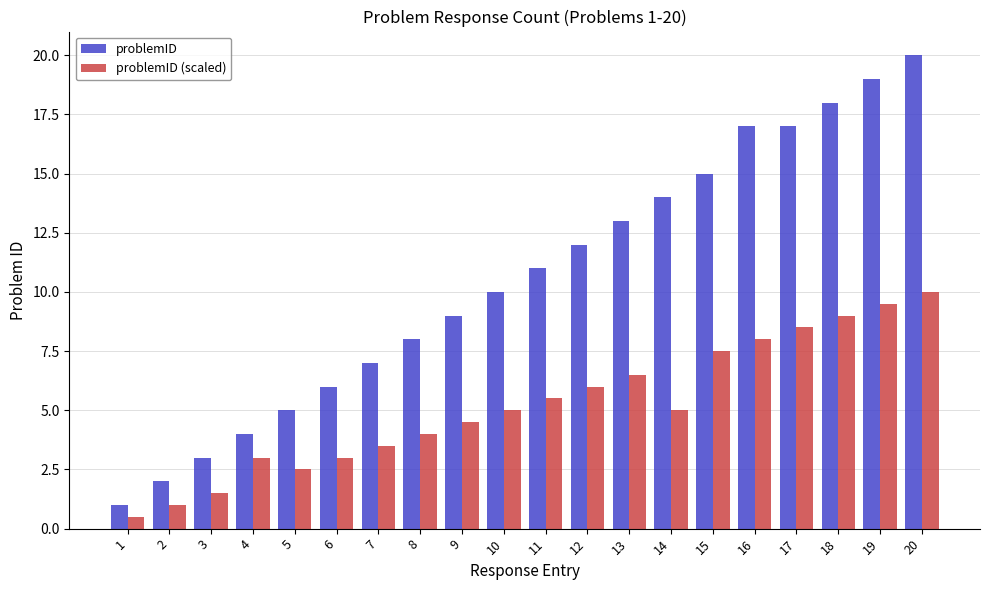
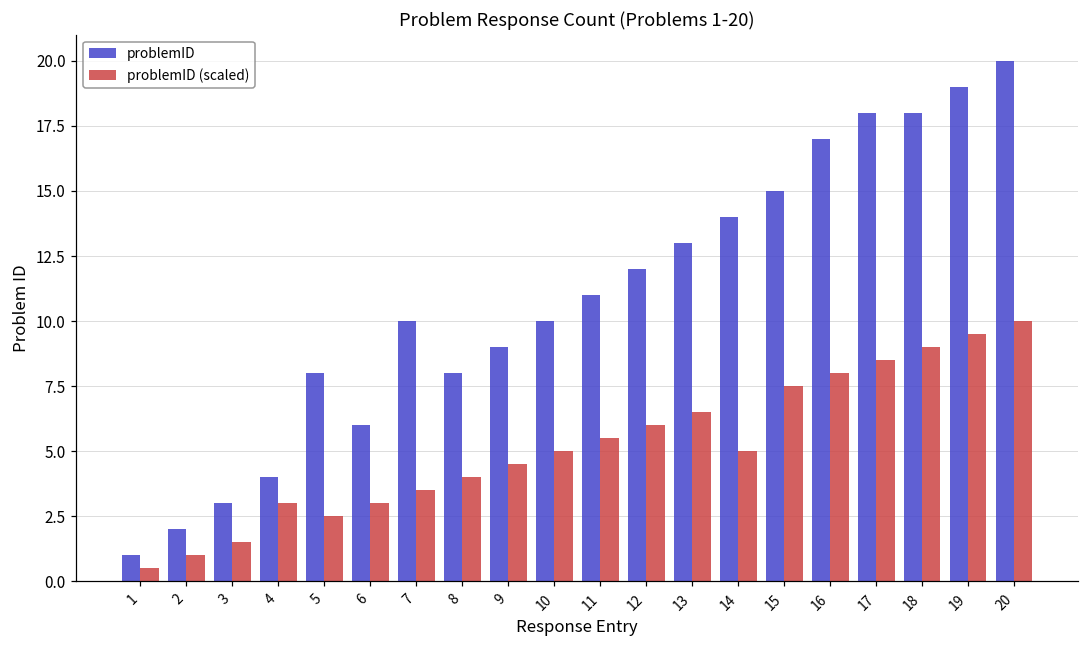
  {
    "problemID": {
      "1": 1,
      "2": 2,
      "3": 3,
      "4": 4,
-     "5": 5,
+     "5": 8,
      "6": 6,
-     "7": 7,
+     "7": 10,
      "8": 8,
      "9": 9,
      "10": 10,
      "11": 11,
      "12": 12,
      "13": 13,
      "14": 14,
      "15": 15,
      "16": 17,
-     "17": 17,
+     "17": 18,
      "18": 18,
      "19": 19,
      "20": 20
    },
    "problemID (scaled)": {
      "1": 0.5,
      "2": 1,
      "3": 1.5,
      "4": 3,
      "5": 2.5,
      "6": 3,
      "7": 3.5,
      "8": 4,
      "9": 4.5,
      "10": 5,
      "11": 5.5,
      "12": 6,
      "13": 6.5,
      "14": 5,
      "15": 7.5,
      "16": 8,
      "17": 8.5,
      "18": 9,
      "19": 9.5,
      "20": 10
    }
  }
